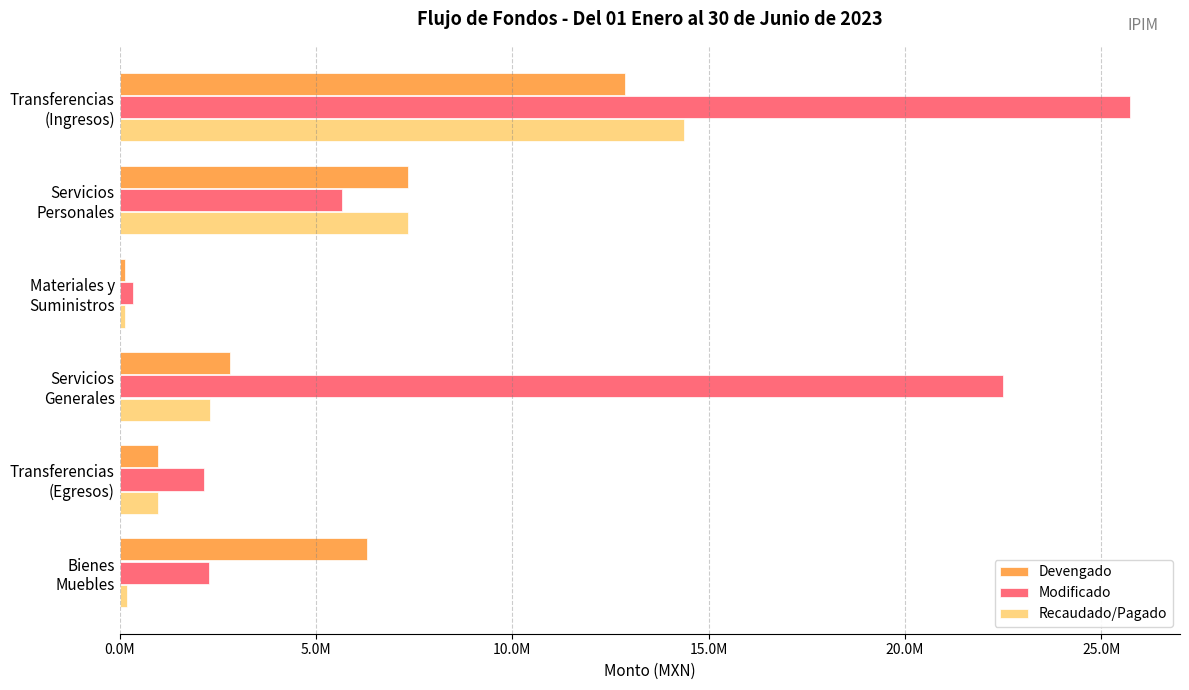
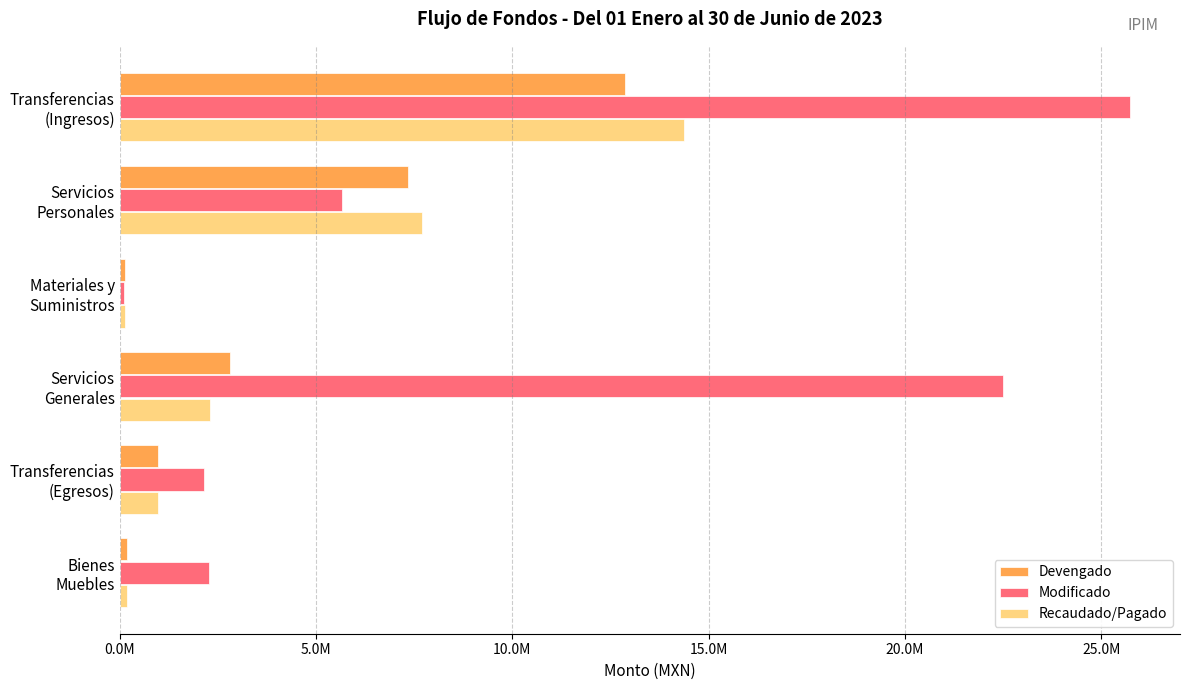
  {
    "Devengado": {
      "Transferencias (Ingresos)": 12900000,
      "Servicios Personales": 7300000,
      "Materiales y Suministros": 100000,
      "Servicios Generales": 2800000,
      "Transferencias (Egresos)": 1000000,
-     "Bienes Muebles": 6300000
+     "Bienes Muebles": 200000
    },
    "Modificado": {
      "Transferencias (Ingresos)": 25700000,
      "Servicios Personales": 5700000,
-     "Materiales y Suministros": 300000,
+     "Materiales y Suministros": 100000,
      "Servicios Generales": 22500000,
      "Transferencias (Egresos)": 2100000,
      "Bienes Muebles": 2300000
    },
    "Recaudado/Pagado": {
      "Transferencias (Ingresos)": 14400000,
-     "Servicios Personales": 7300000,
+     "Servicios Personales": 7700000,
      "Materiales y Suministros": 100000,
      "Servicios Generales": 2300000,
      "Transferencias (Egresos)": 1000000,
      "Bienes Muebles": 200000
    }
  }
